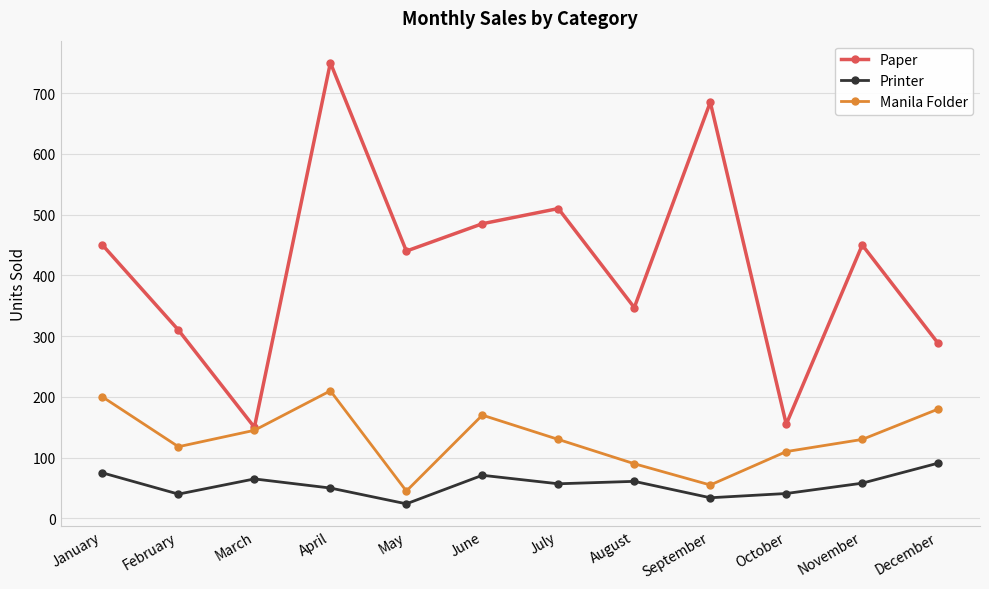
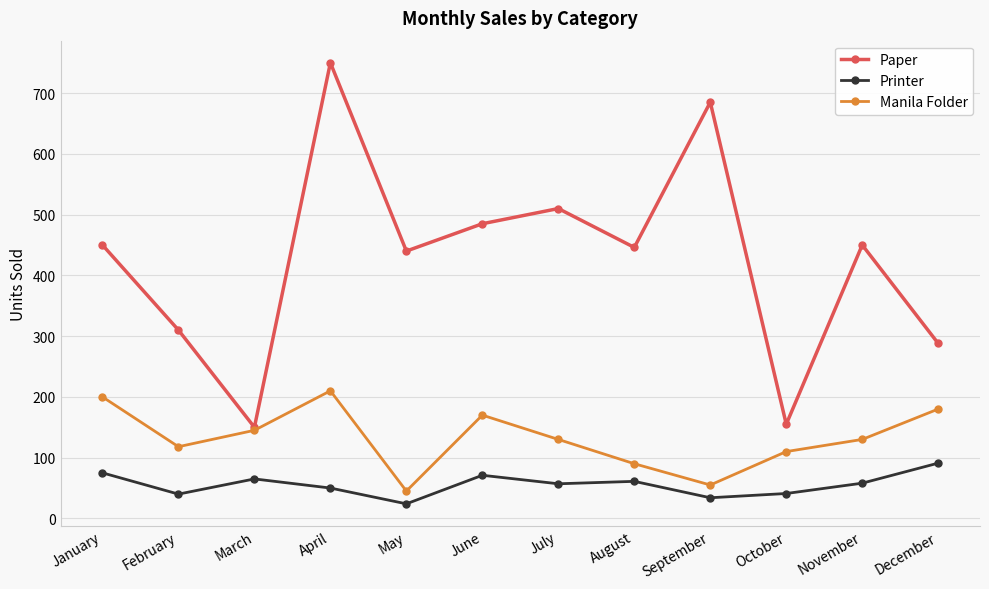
  {
    "Paper": {
      "January": 450,
      "February": 310,
      "March": 150,
      "April": 750,
      "May": 440,
      "June": 490,
      "July": 510,
-     "August": 350,
+     "August": 450,
      "September": 690,
      "October": 160,
      "November": 450,
      "December": 290
    },
    "Printer": {
      "January": 80,
      "February": 40,
      "March": 70,
      "April": 50,
      "May": 20,
      "June": 70,
      "July": 60,
      "August": 60,
      "September": 30,
      "October": 40,
      "November": 60,
      "December": 90
    },
    "Manila Folder": {
      "January": 200,
      "February": 120,
      "March": 150,
      "April": 210,
      "May": 50,
      "June": 170,
      "July": 130,
      "August": 90,
      "September": 60,
      "October": 110,
      "November": 130,
      "December": 180
    }
  }
